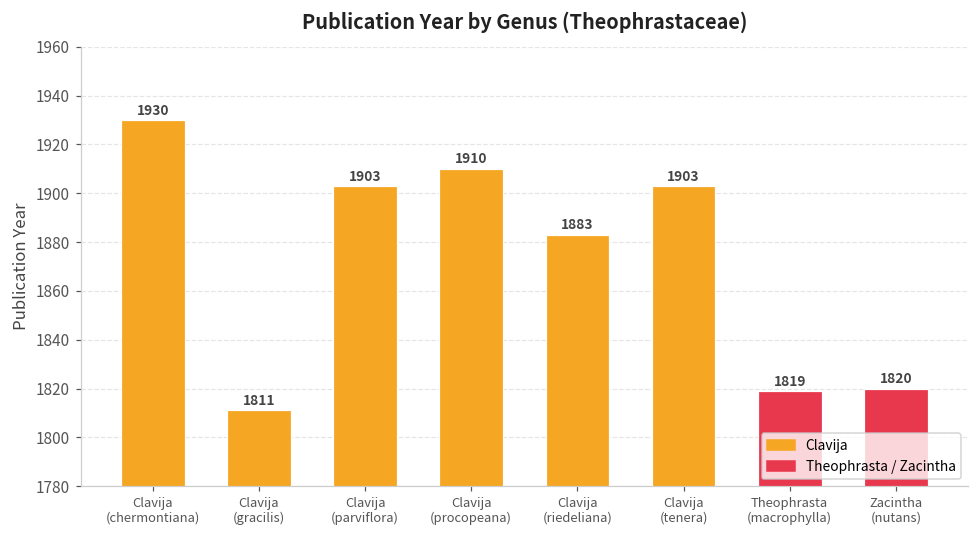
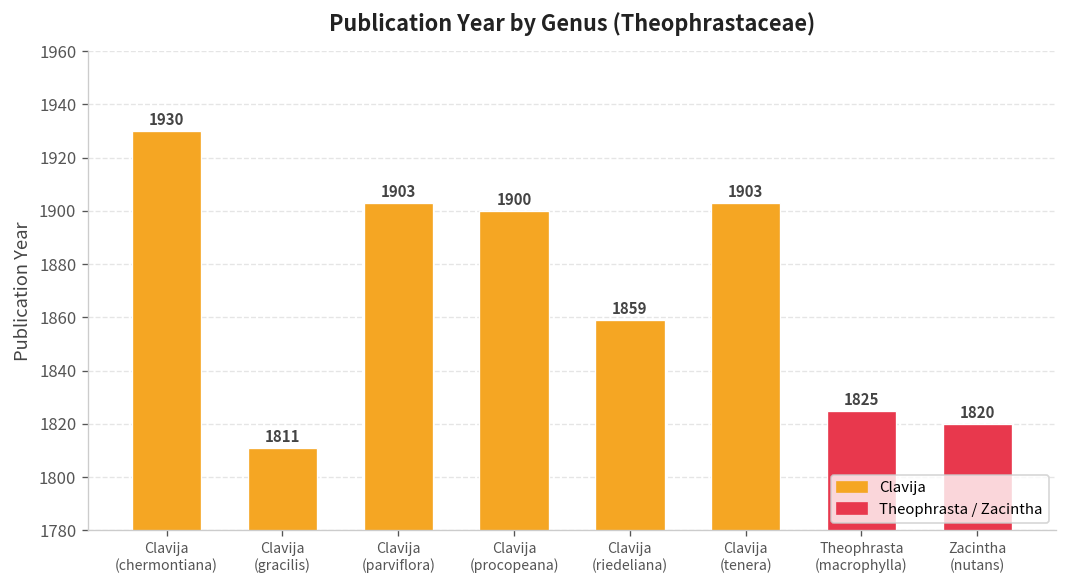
  {
    "Clavija (chermontiana)": 1930,
    "Clavija (gracilis)": 1811,
    "Clavija (parviflora)": 1903,
-   "Clavija (procopeana)": 1910,
-   "Clavija (riedeliana)": 1883,
+   "Clavija (procopeana)": 1900,
+   "Clavija (riedeliana)": 1859,
    "Clavija (tenera)": 1903,
-   "Theophrasta (macrophylla)": 1819,
+   "Theophrasta (macrophylla)": 1825,
    "Zacintha (nutans)": 1820
  }
